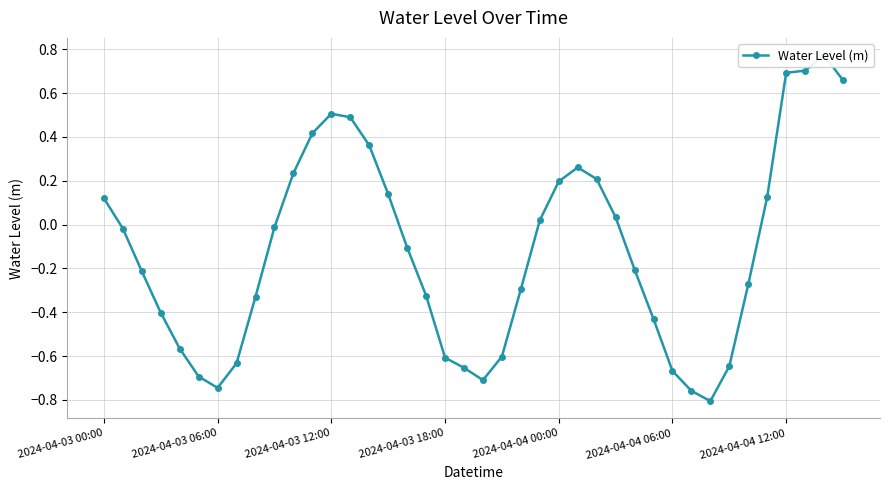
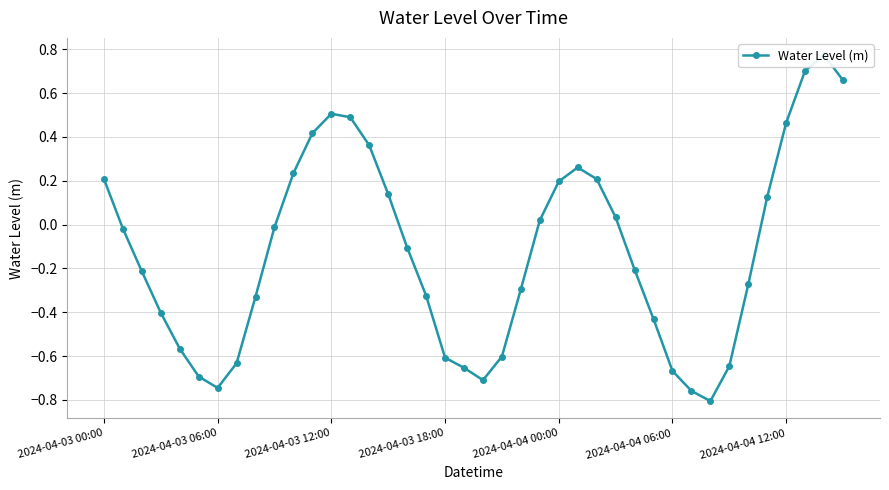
  {
-   "2024-04-03 00:00": 0.12,
+   "2024-04-03 00:00": 0.21,
    "2024-04-03 06:00": -0.75,
    "2024-04-03 12:00": 0.51,
    "2024-04-03 18:00": -0.61,
    "2024-04-04 00:00": 0.20,
    "2024-04-04 06:00": -0.67,
-   "2024-04-04 12:00": 0.69
+   "2024-04-04 12:00": 0.47
  }
